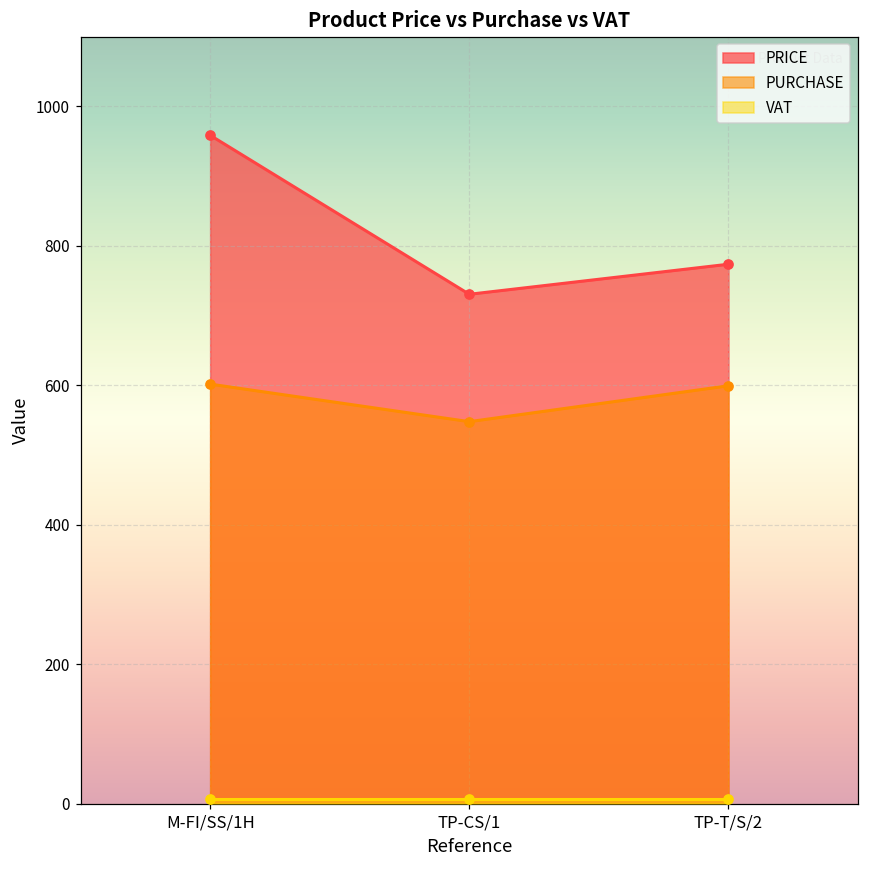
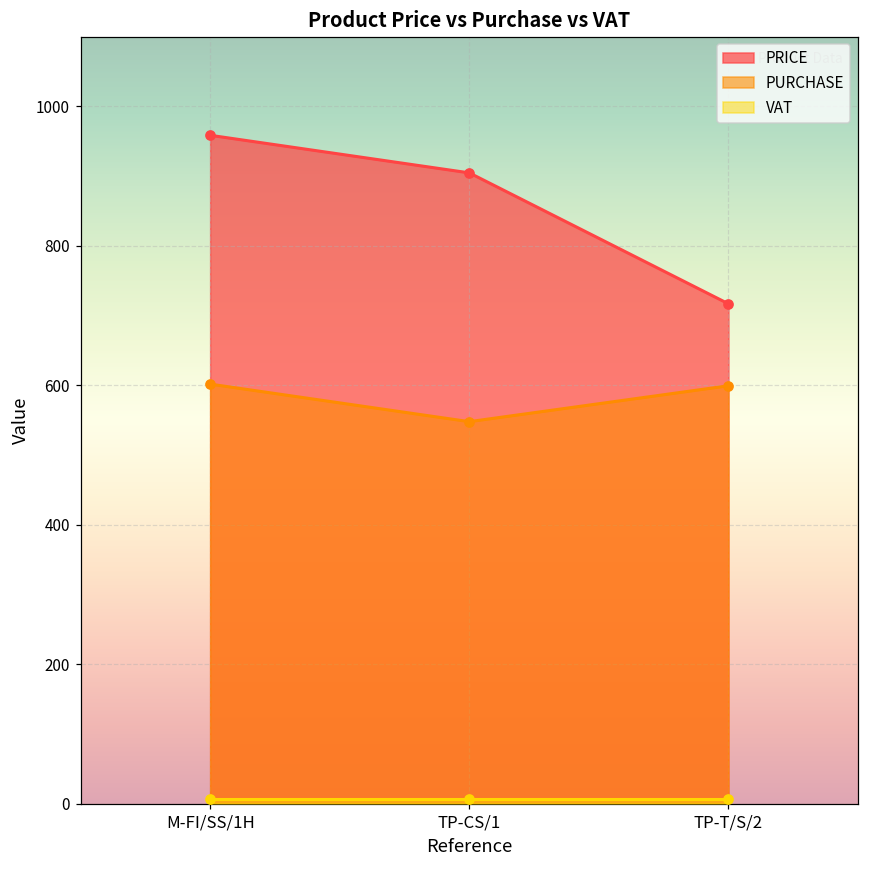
  {
    "PRICE": {
      "M-FI/SS/1H": 960,
-     "TP-CS/1": 730,
-     "TP-T/S/2": 770
+     "TP-CS/1": 900,
+     "TP-T/S/2": 720
    },
    "PURCHASE": {
      "M-FI/SS/1H": 600,
      "TP-CS/1": 550,
      "TP-T/S/2": 600
    },
    "VAT": {
      "M-FI/SS/1H": 10,
      "TP-CS/1": 10,
      "TP-T/S/2": 10
    }
  }
